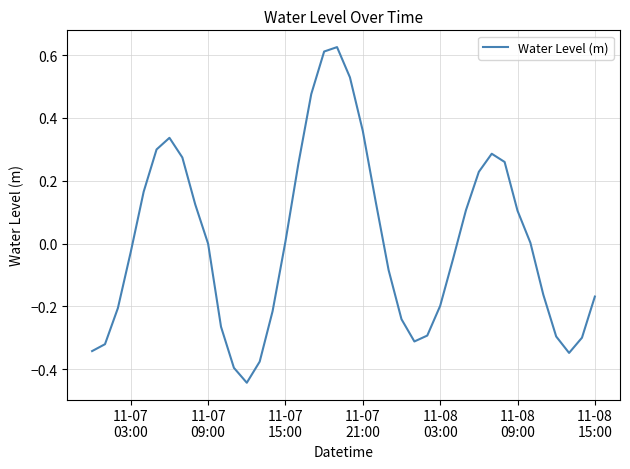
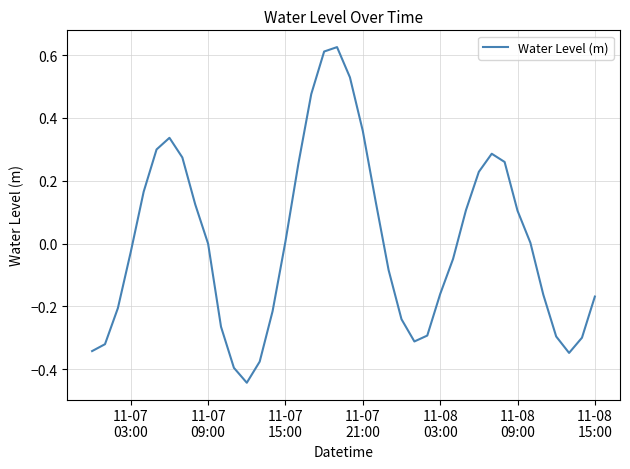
  {
    "11-07 03:00": -0.03,
    "11-07 09:00": 0.00,
    "11-07 15:00": 0.01,
    "11-07 21:00": 0.36,
-   "11-08 03:00": -0.20,
+   "11-08 03:00": -0.16,
    "11-08 09:00": 0.10,
    "11-08 15:00": -0.17
  }
